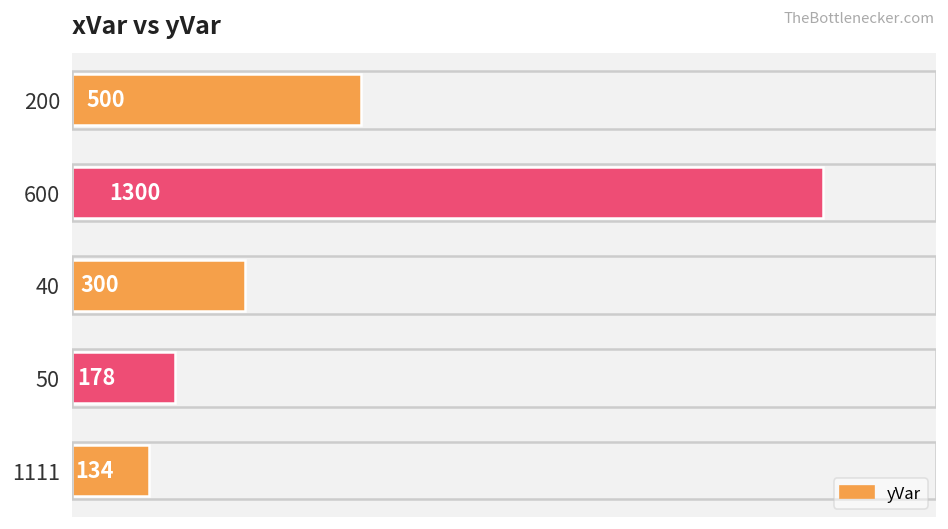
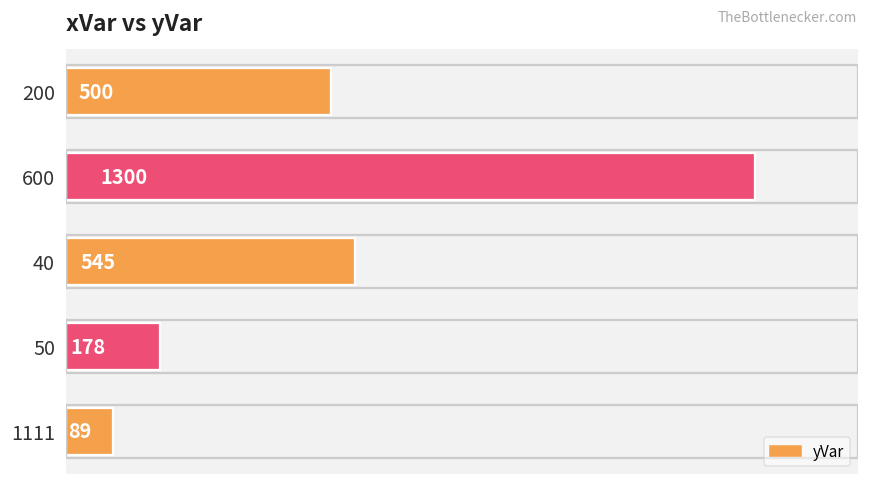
  {
    "200": 500,
    "600": 1300,
-   "40": 300,
+   "40": 545,
    "50": 178,
-   "1111": 134
+   "1111": 89
  }
